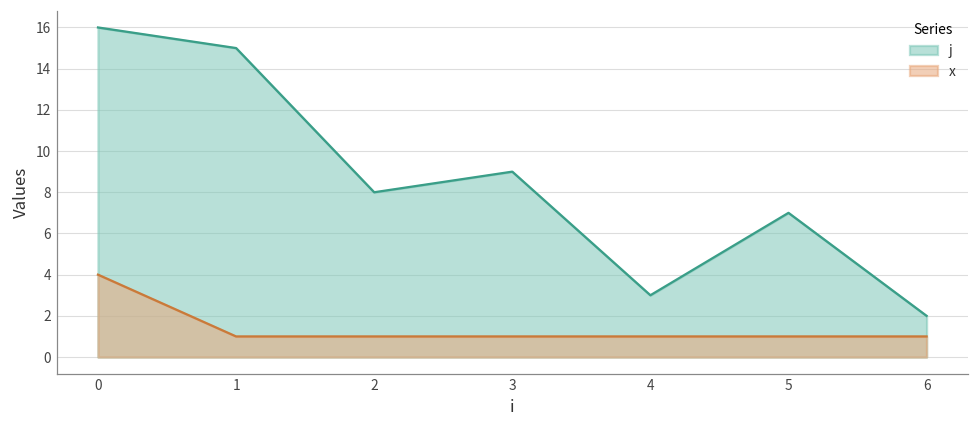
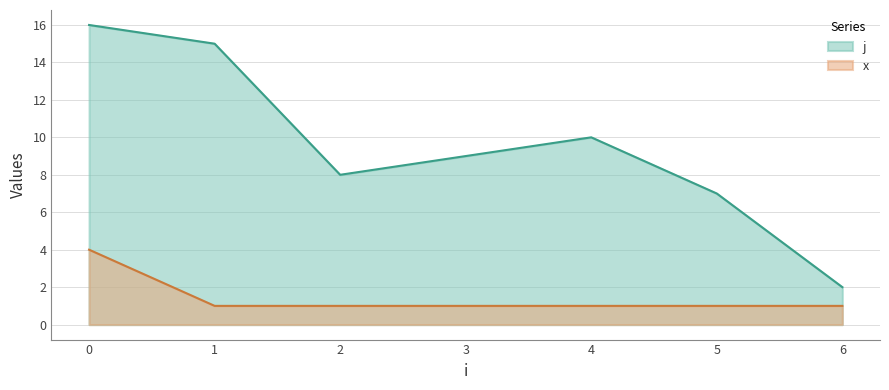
  {
    "j": {
      "0": 16,
      "1": 15,
      "2": 8,
      "3": 9,
-     "4": 3,
+     "4": 10,
      "5": 7,
      "6": 2
    },
    "x": {
      "0": 4,
      "1": 1,
      "2": 1,
      "3": 1,
      "4": 1,
      "5": 1,
      "6": 1
    }
  }
